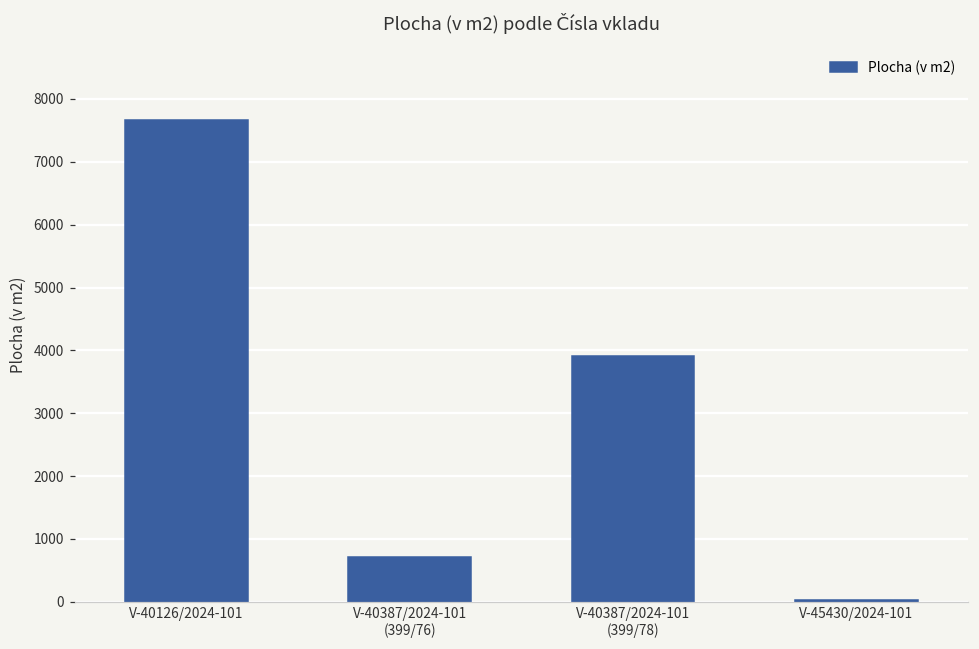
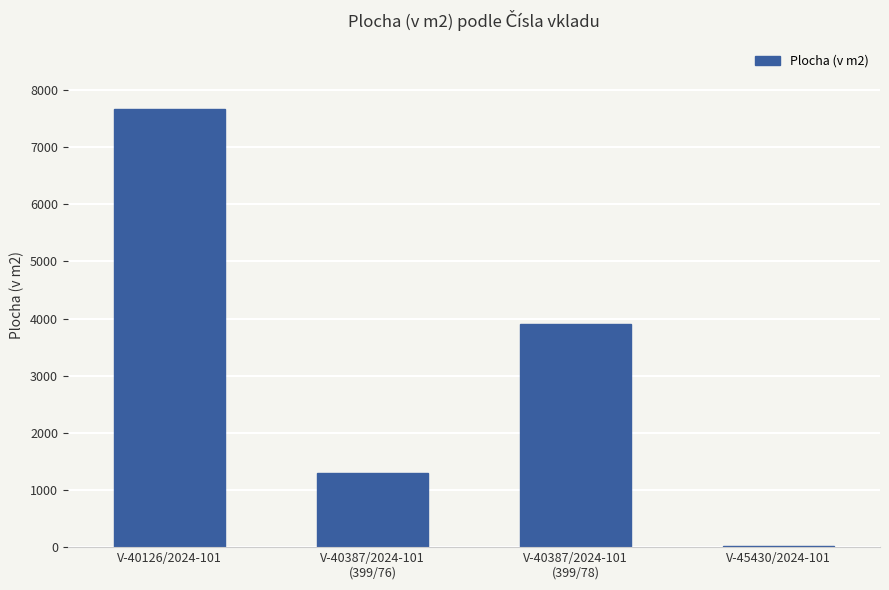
  {
    "V-40126/2024-101": 7700,
-   "V-40387/2024-101 (399/76)": 700,
+   "V-40387/2024-101 (399/76)": 1300,
    "V-40387/2024-101 (399/78)": 3900
  }
